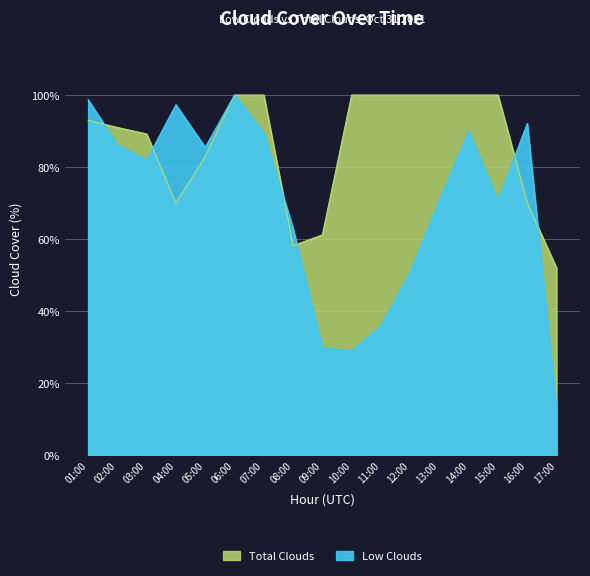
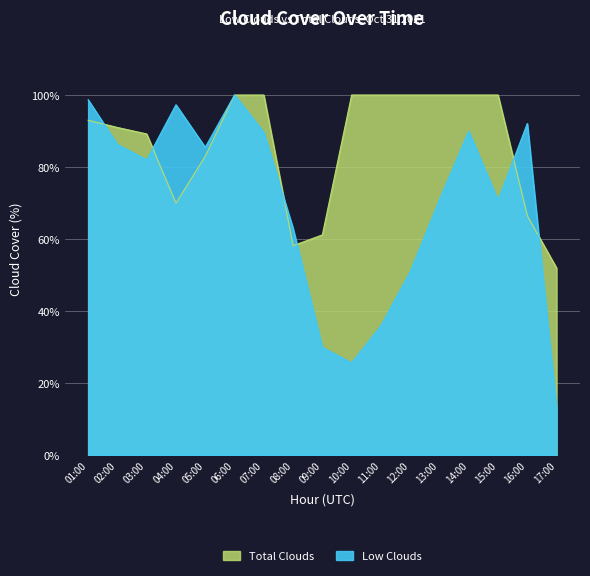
  {
    "Total Clouds": {
      "01:00": "93%",
      "02:00": "91%",
      "03:00": "89%",
      "04:00": "70%",
      "05:00": "83%",
      "07:00": "100%",
      "08:00": "58%",
      "09:00": "61%",
      "10:00": "100%",
      "11:00": "100%",
      "12:00": "100%",
      "13:00": "100%",
      "14:00": "100%",
      "15:00": "100%",
-     "16:00": "70%",
+     "16:00": "67%",
      "17:00": "52%"
    },
    "Low Clouds": {
      "01:00": "99%",
      "02:00": "86%",
      "03:00": "82%",
      "04:00": "97%",
      "05:00": "86%",
      "07:00": "90%",
      "08:00": "63%",
      "09:00": "30%",
-     "10:00": "29%",
+     "10:00": "26%",
      "11:00": "36%",
      "12:00": "51%",
      "13:00": "71%",
      "14:00": "90%",
      "15:00": "71%",
      "16:00": "92%",
      "17:00": "13%"
    }
  }
